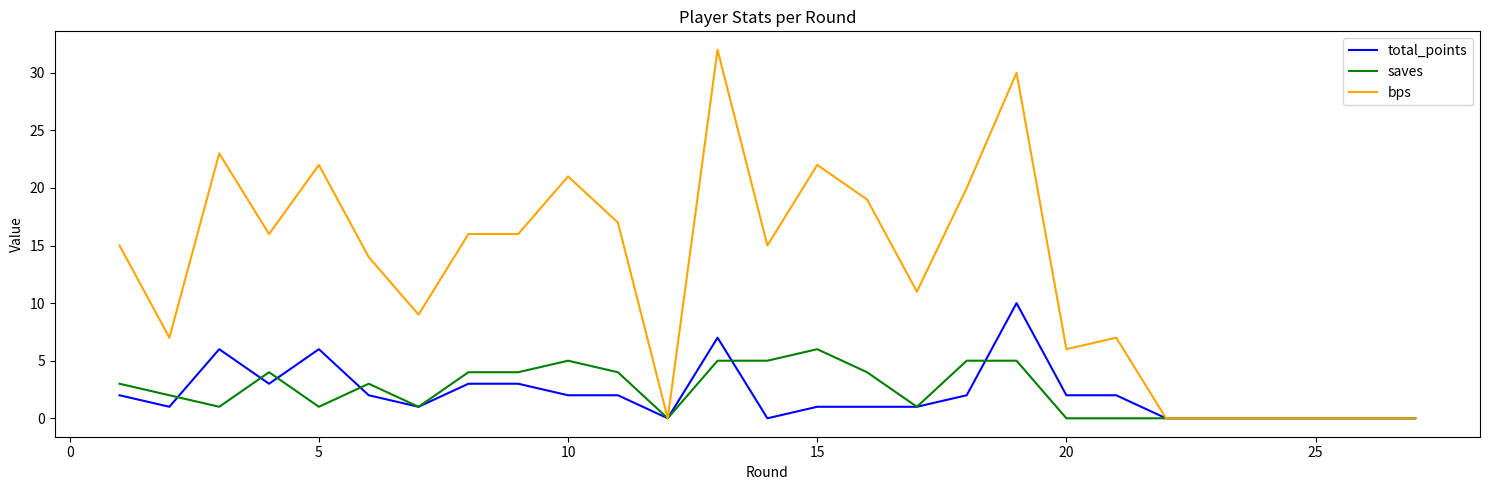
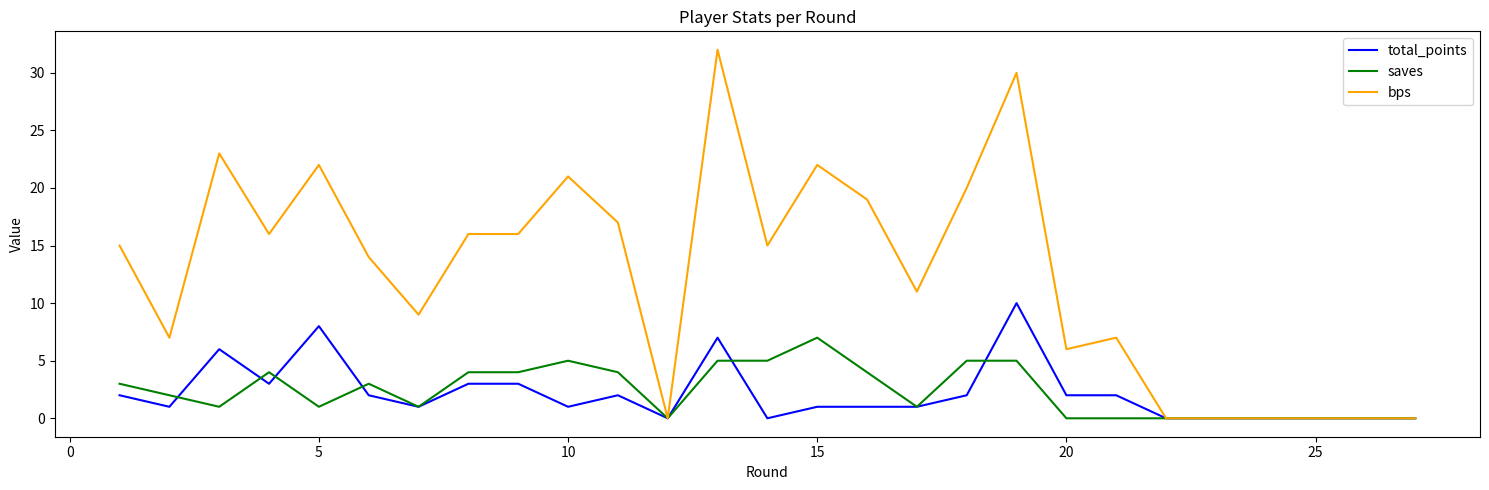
  {
    "total_points": {
-     "5": 6,
-     "10": 2,
+     "5": 8,
+     "10": 1,
      "15": 1,
      "20": 2
    },
    "saves": {
      "5": 1,
      "10": 5,
-     "15": 6,
+     "15": 7,
      "20": 0
    },
    "bps": {
      "5": 22,
      "10": 21,
      "15": 22,
      "20": 6
    }
  }
